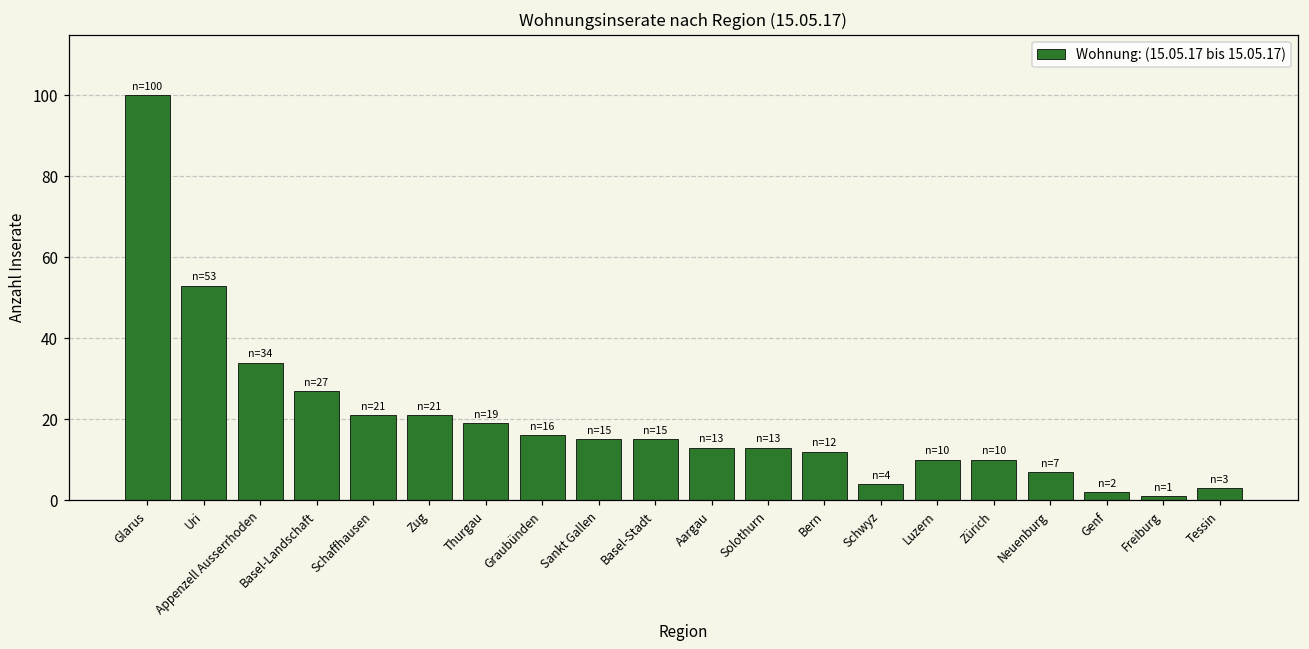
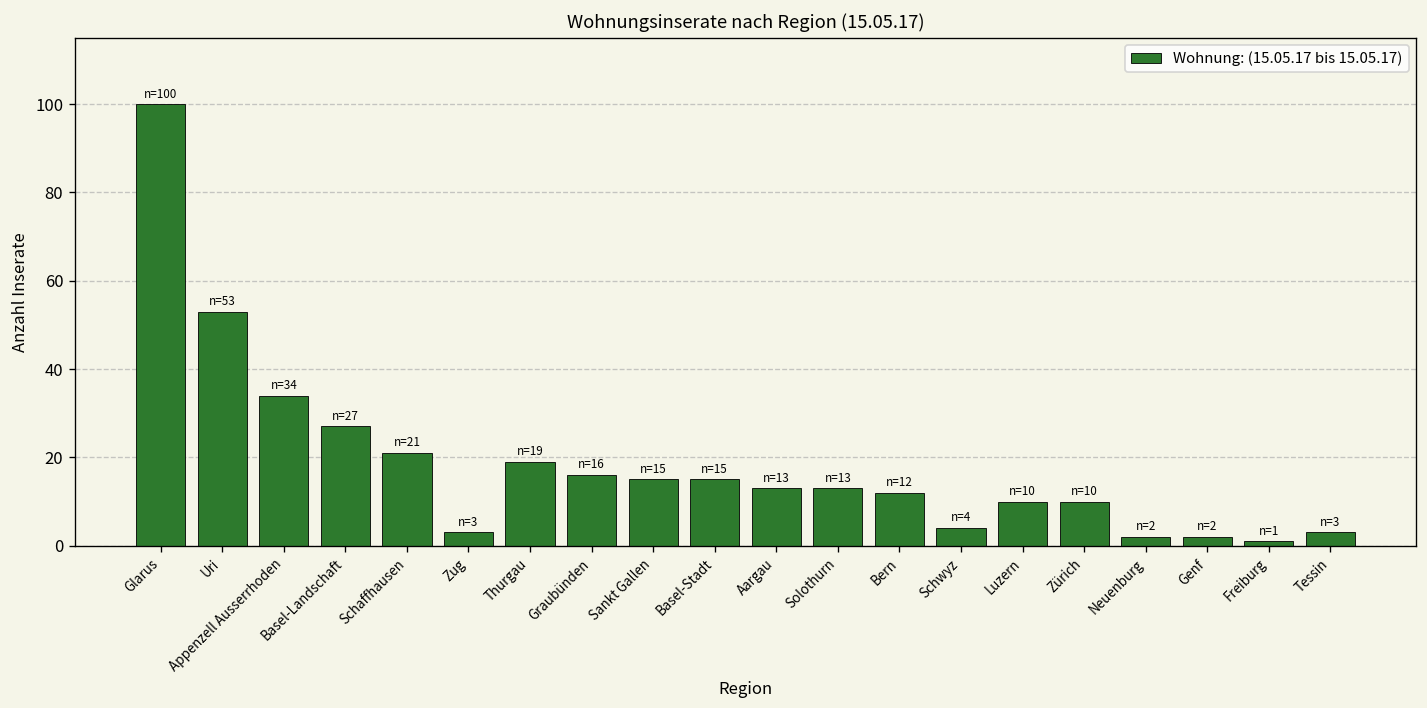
  {
    "Glarus": 100,
    "Uri": 53,
    "Appenzell Ausserrhoden": 34,
    "Basel-Landschaft": 27,
    "Schaffhausen": 21,
-   "Zug": 21,
+   "Zug": 3,
    "Thurgau": 19,
    "Graubünden": 16,
    "Sankt Gallen": 15,
    "Basel-Stadt": 15,
    "Aargau": 13,
    "Solothurn": 13,
    "Bern": 12,
    "Schwyz": 4,
    "Luzern": 10,
    "Zürich": 10,
-   "Neuenburg": 7,
+   "Neuenburg": 2,
    "Genf": 2,
    "Freiburg": 1,
    "Tessin": 3
  }
